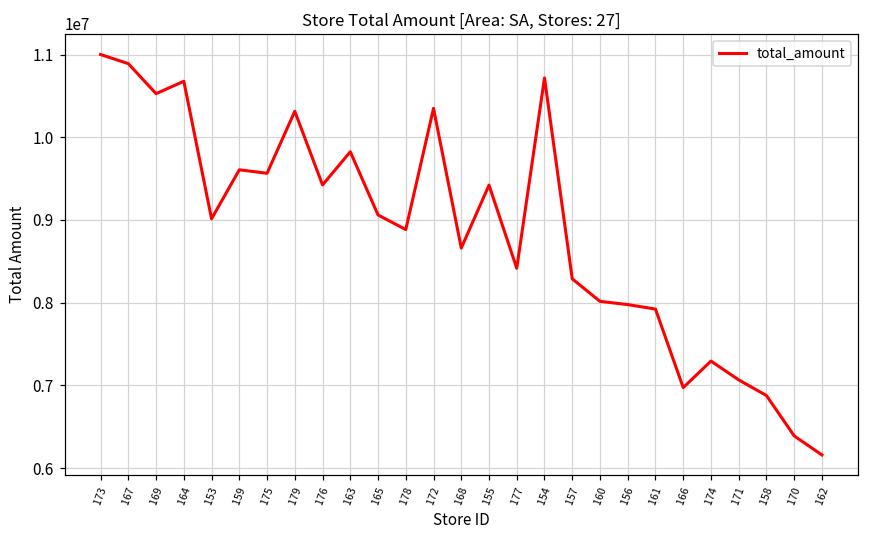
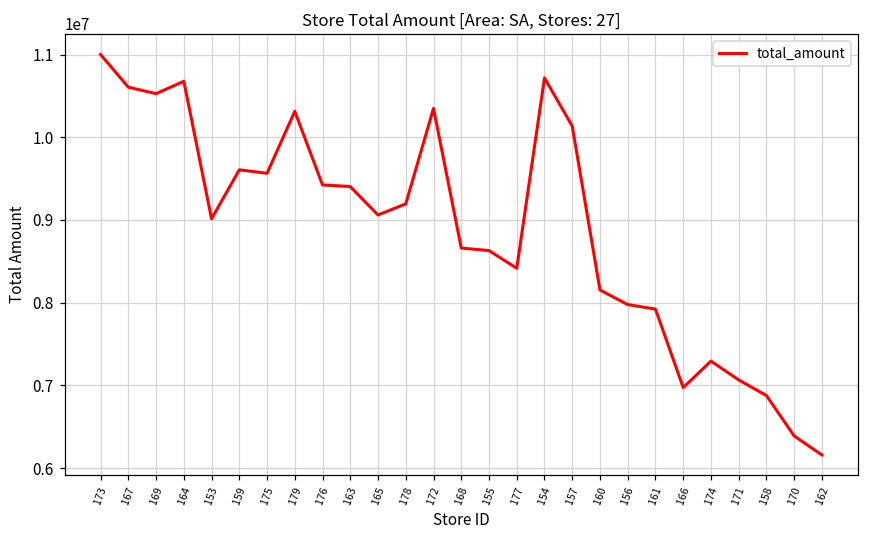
  {
    "173": 11000000,
-   "167": 10900000,
+   "167": 10600000,
    "169": 10500000,
    "164": 10700000,
    "153": 9000000,
    "159": 9600000,
    "175": 9600000,
    "179": 10300000,
    "176": 9400000,
-   "163": 9800000,
+   "163": 9400000,
    "165": 9100000,
-   "178": 8900000,
+   "178": 9200000,
    "172": 10300000,
    "168": 8700000,
-   "155": 9400000,
+   "155": 8600000,
    "177": 8400000,
    "154": 10700000,
-   "157": 8300000,
-   "160": 8000000,
+   "157": 10100000,
+   "160": 8200000,
    "156": 8000000,
    "161": 7900000,
    "166": 7000000,
    "174": 7300000,
    "171": 7100000,
    "158": 6900000,
    "170": 6400000,
    "162": 6200000
  }
